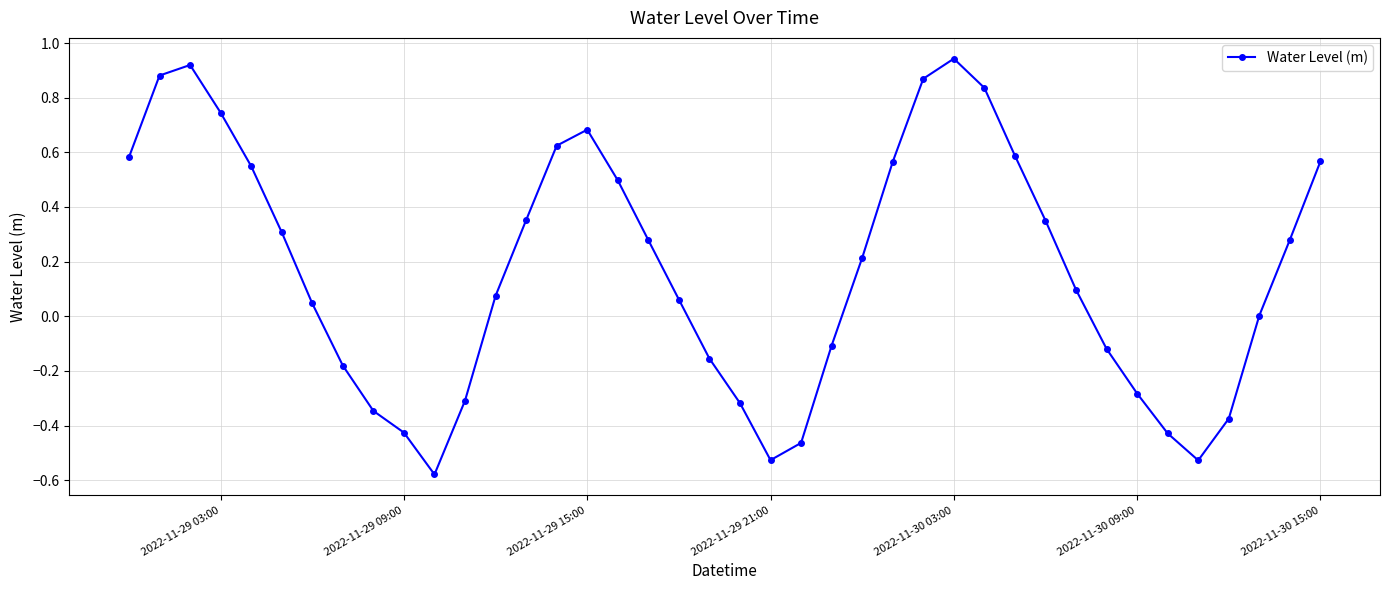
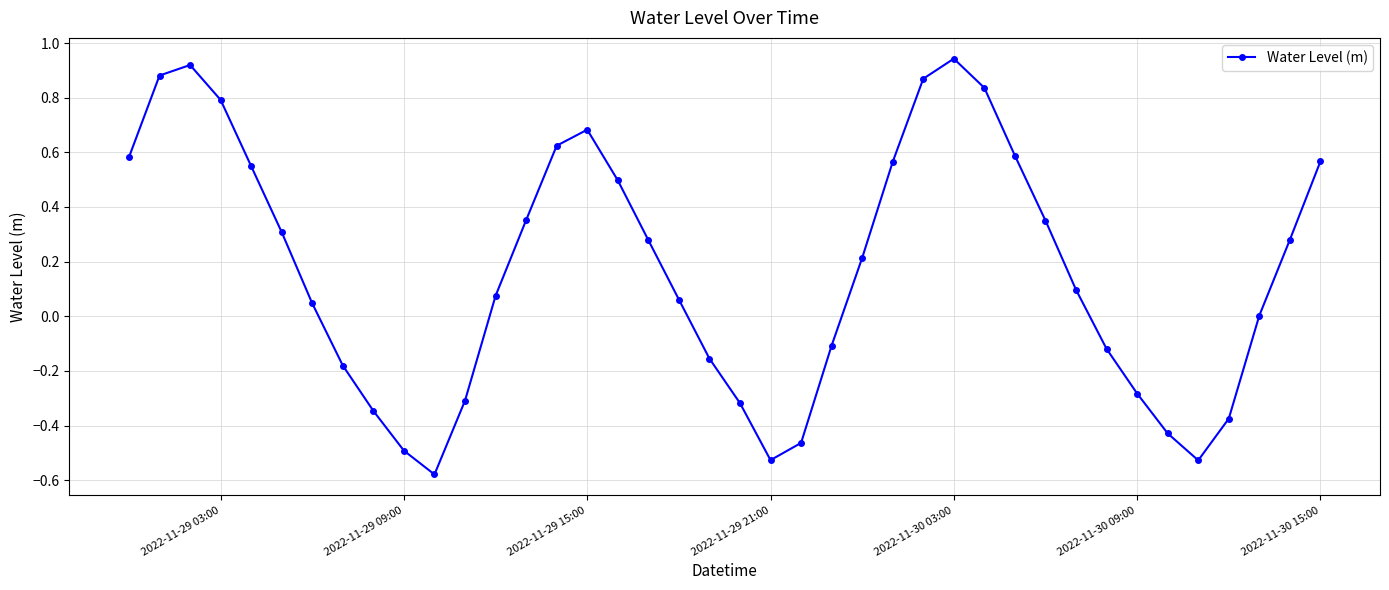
  {
-   "2022-11-29 03:00": 0.74,
-   "2022-11-29 09:00": -0.43,
+   "2022-11-29 03:00": 0.79,
+   "2022-11-29 09:00": -0.49,
    "2022-11-29 15:00": 0.68,
    "2022-11-29 21:00": -0.53,
    "2022-11-30 03:00": 0.94,
    "2022-11-30 09:00": -0.28,
    "2022-11-30 15:00": 0.57
  }
